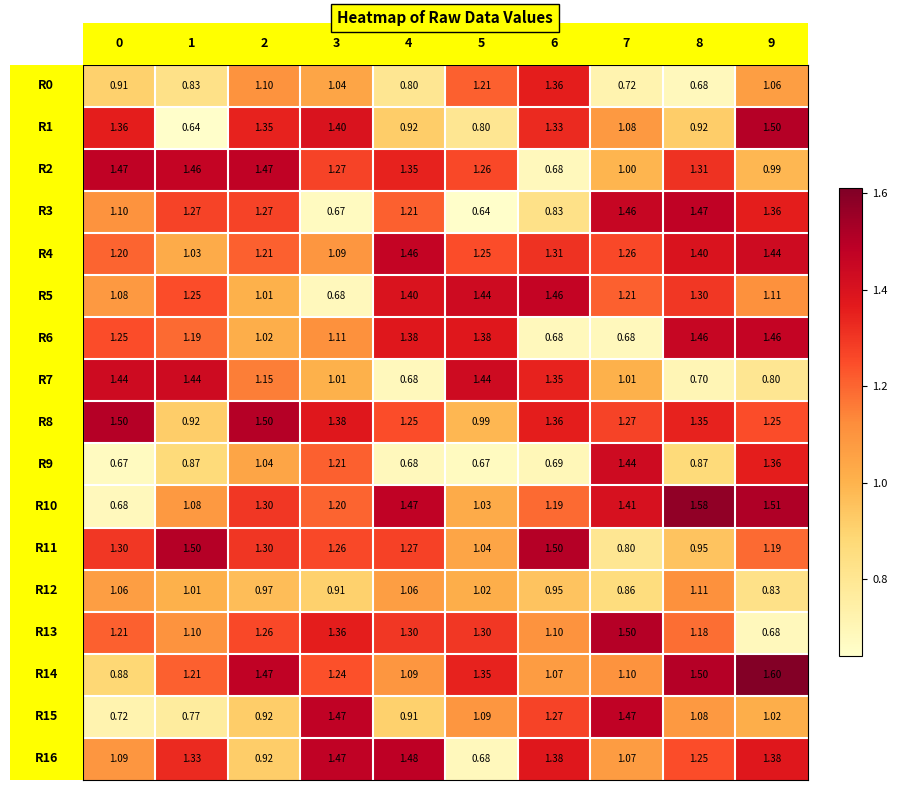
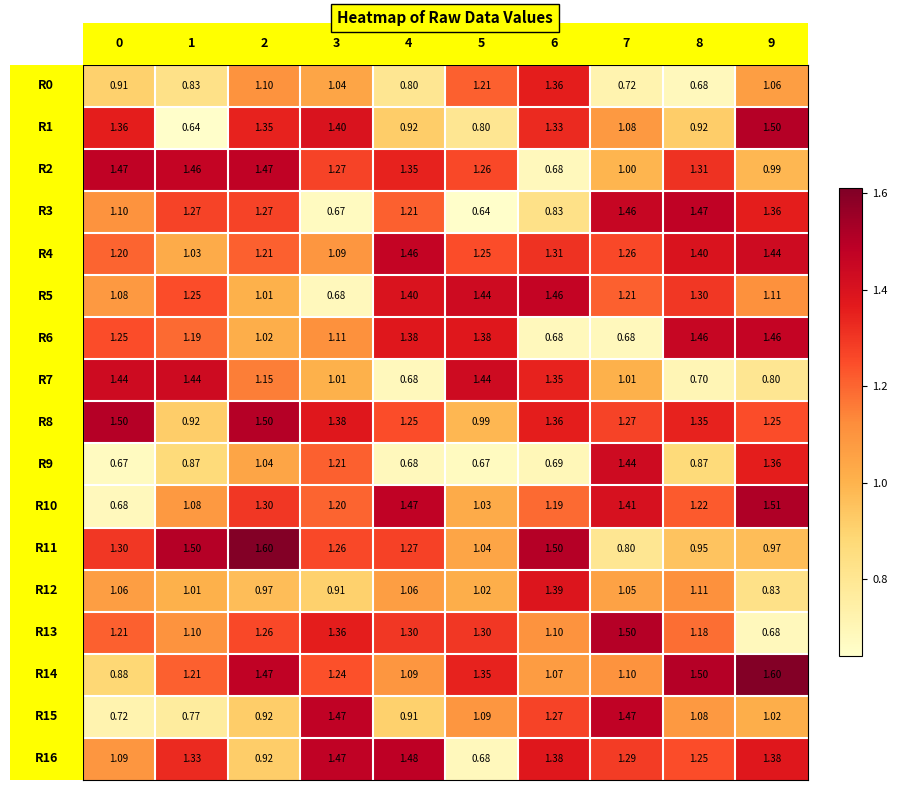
  {
    "R10": {
      "0": 0.68,
      "1": 1.08,
      "2": 1.30,
      "3": 1.20,
      "4": 1.47,
      "5": 1.03,
      "6": 1.19,
      "7": 1.41,
-     "8": 1.58,
+     "8": 1.22,
      "9": 1.51
    },
    "R11": {
      "0": 1.30,
      "1": 1.50,
-     "2": 1.30,
+     "2": 1.60,
      "3": 1.26,
      "4": 1.27,
      "5": 1.04,
      "6": 1.50,
      "7": 0.80,
      "8": 0.95,
-     "9": 1.19
+     "9": 0.97
    },
    "R12": {
      "0": 1.06,
      "1": 1.01,
      "2": 0.97,
      "3": 0.91,
      "4": 1.06,
      "5": 1.02,
-     "6": 0.95,
-     "7": 0.86,
+     "6": 1.39,
+     "7": 1.05,
      "8": 1.11,
      "9": 0.83
    },
    "R13": {
      "0": 1.21,
      "1": 1.10,
      "2": 1.26,
      "3": 1.36,
      "4": 1.30,
      "5": 1.30,
      "6": 1.10,
      "7": 1.50,
      "8": 1.18,
      "9": 0.68
    },
    "R14": {
      "0": 0.88,
      "1": 1.21,
      "2": 1.47,
      "3": 1.24,
      "4": 1.09,
      "5": 1.35,
      "6": 1.07,
      "7": 1.10,
      "8": 1.50,
      "9": 1.60
    },
    "R15": {
      "0": 0.72,
      "1": 0.77,
      "2": 0.92,
      "3": 1.47,
      "4": 0.91,
      "5": 1.09,
      "6": 1.27,
      "7": 1.47,
      "8": 1.08,
      "9": 1.02
    },
    "R16": {
      "0": 1.09,
      "1": 1.33,
      "2": 0.92,
      "3": 1.47,
      "4": 1.48,
      "5": 0.68,
      "6": 1.38,
-     "7": 1.07,
+     "7": 1.29,
      "8": 1.25,
      "9": 1.38
    }
  }
